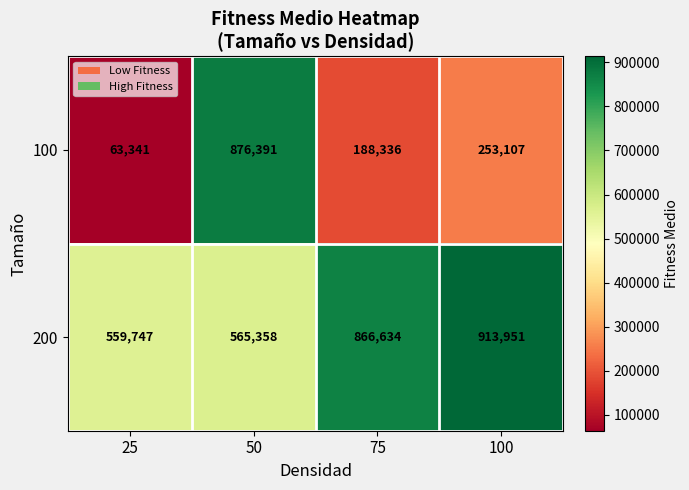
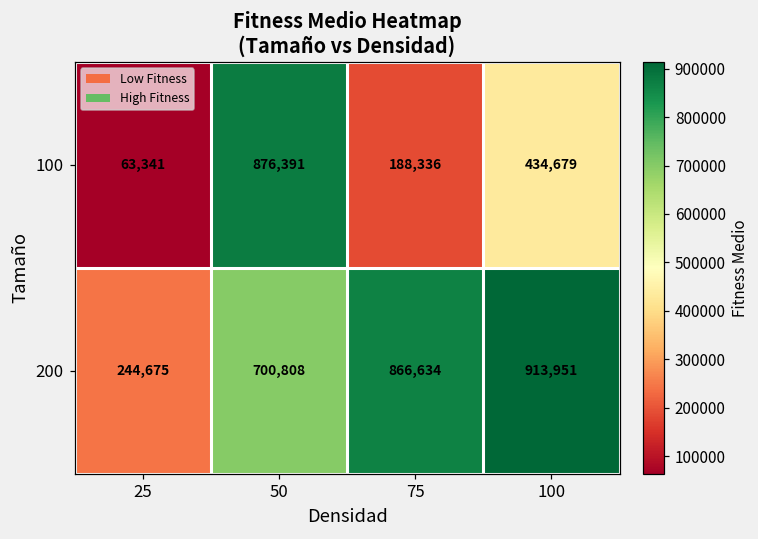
  {
    "100": {
      "25": "63,341",
      "50": "876,391",
      "75": "188,336",
-     "100": "253,107"
+     "100": "434,679"
    },
    "200": {
-     "25": "559,747",
-     "50": "565,358",
+     "25": "244,675",
+     "50": "700,808",
      "75": "866,634",
      "100": "913,951"
    }
  }
